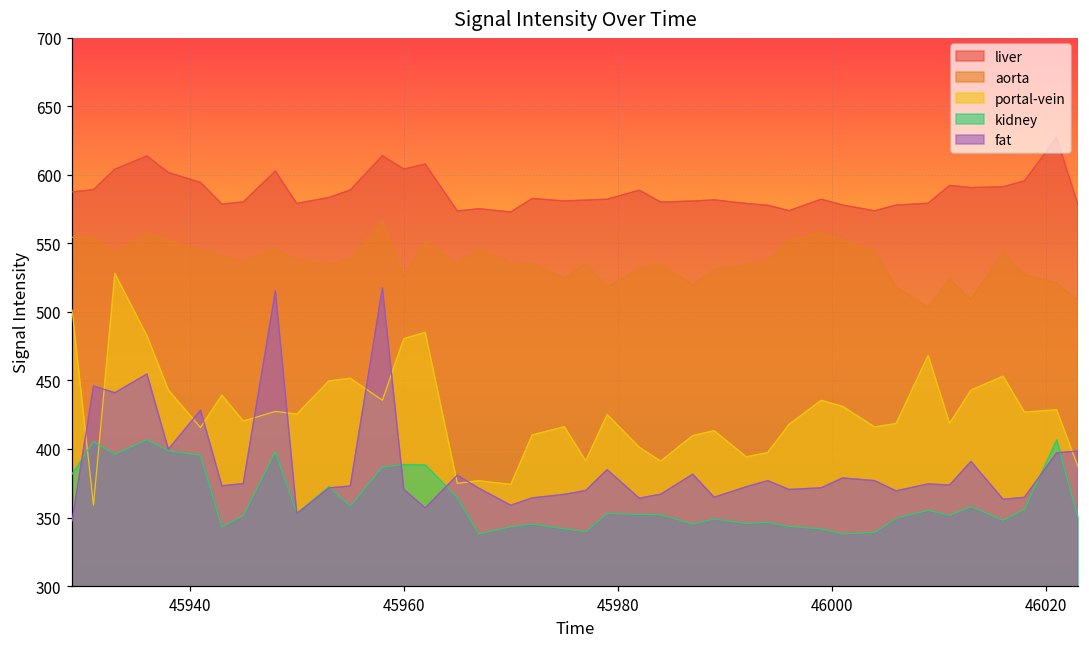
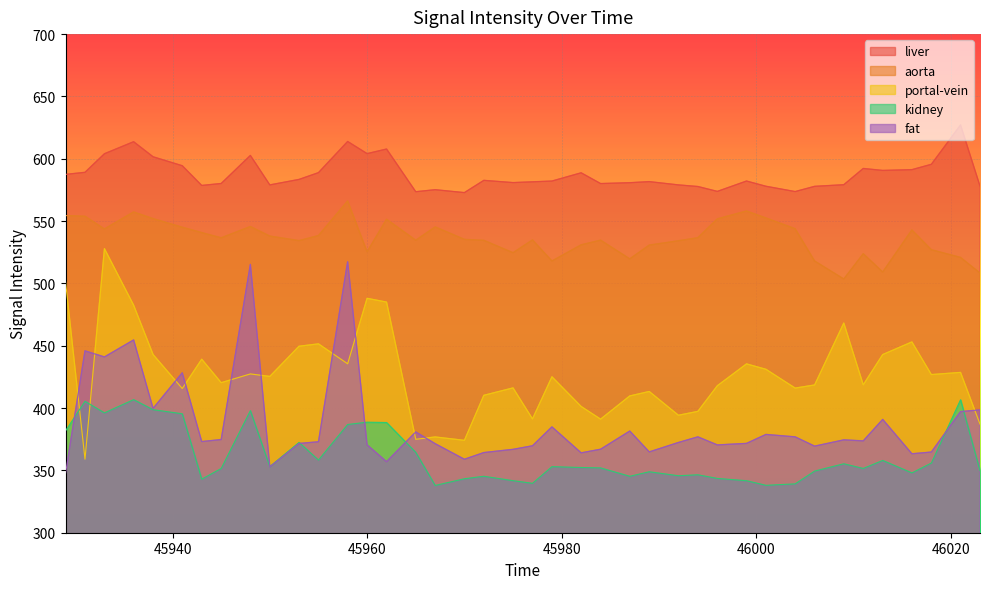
  {
    "portal-vein": {
-     "45960": 480
+     "45960": 488
    },
    "kidney": {
      "45960": 389
    },
    "fat": {
      "45960": 371
    }
  }
